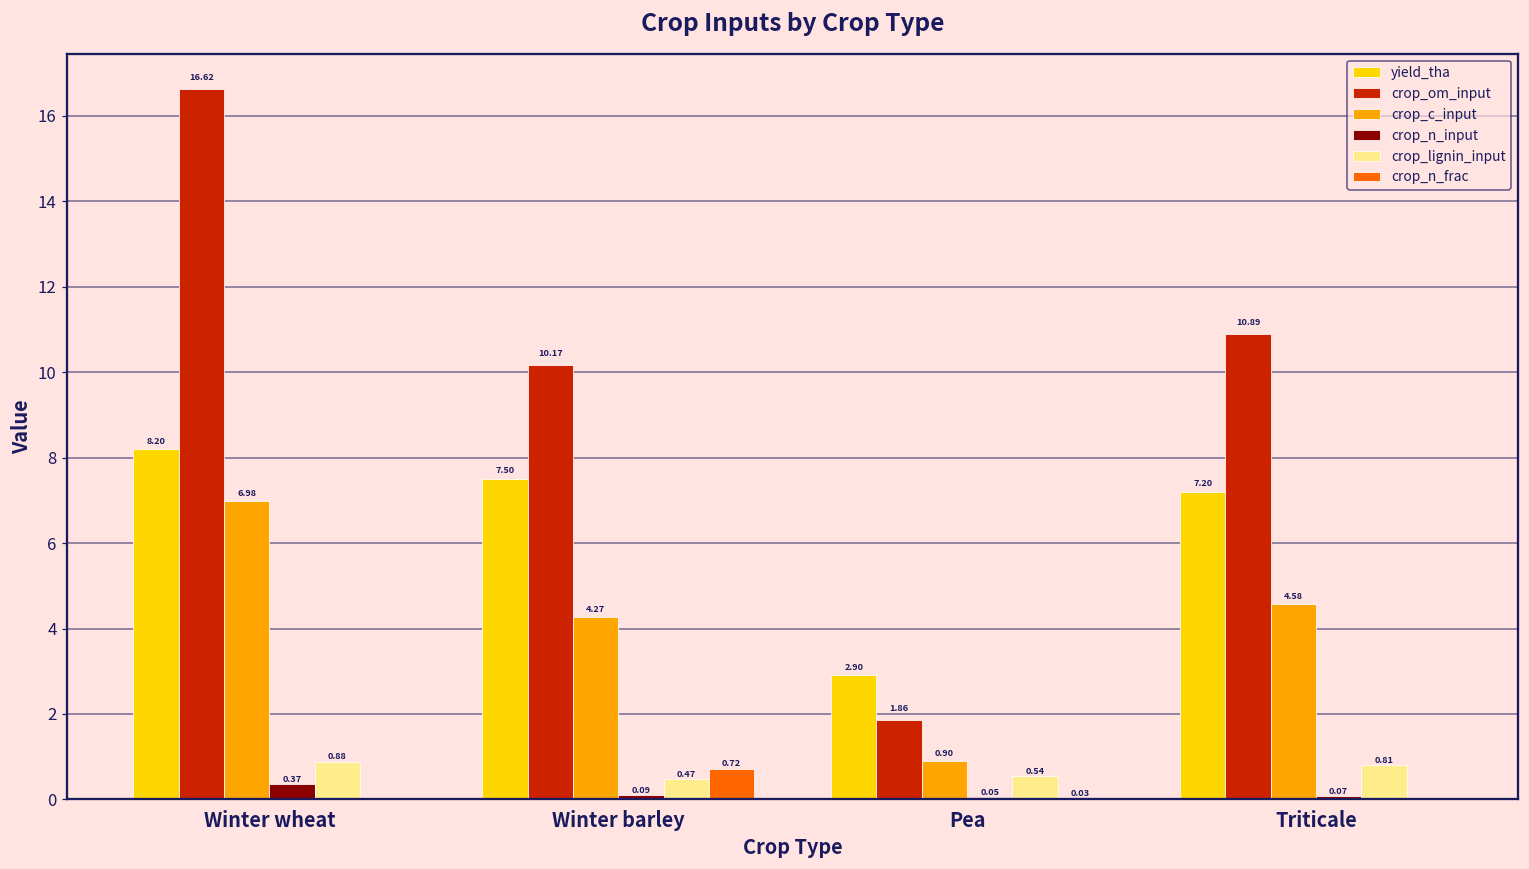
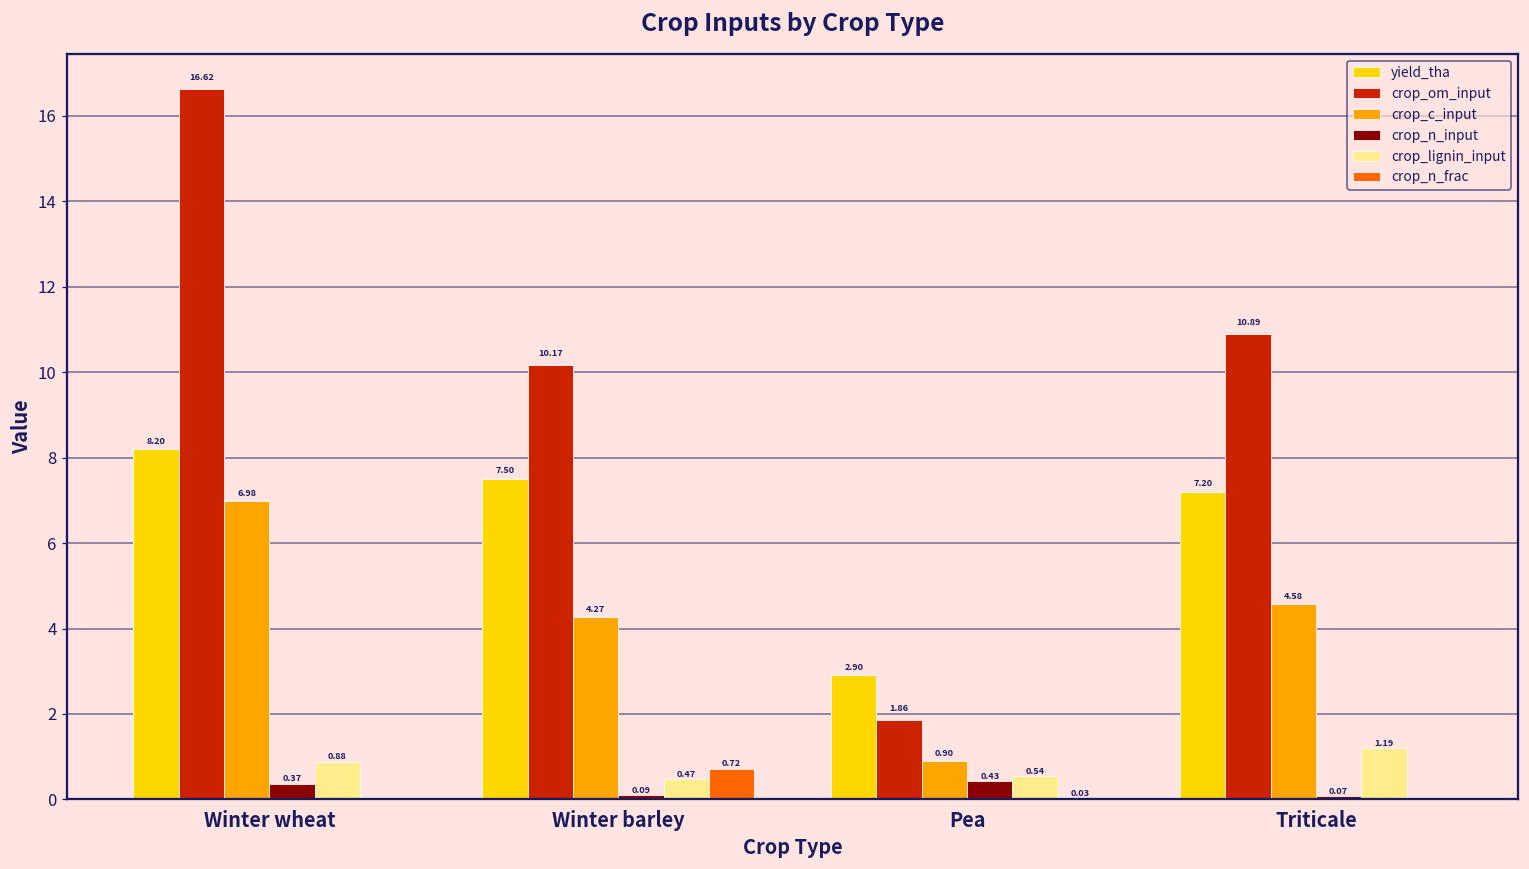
  {
    "crop_om_input": {
      "Winter wheat": 16.62,
      "Winter barley": 10.17,
      "Pea": 1.86,
      "Triticale": 10.89
    },
    "crop_n_input": {
      "Winter wheat": 0.37,
      "Winter barley": 0.09,
-     "Pea": 0.05,
+     "Pea": 0.43,
      "Triticale": 0.07
    },
    "crop_lignin_input": {
      "Winter wheat": 0.88,
      "Winter barley": 0.47,
      "Pea": 0.54,
-     "Triticale": 0.81
+     "Triticale": 1.19
    },
    "crop_n_frac": {
      "Winter barley": 0.72,
      "Pea": 0.03
    }
  }
